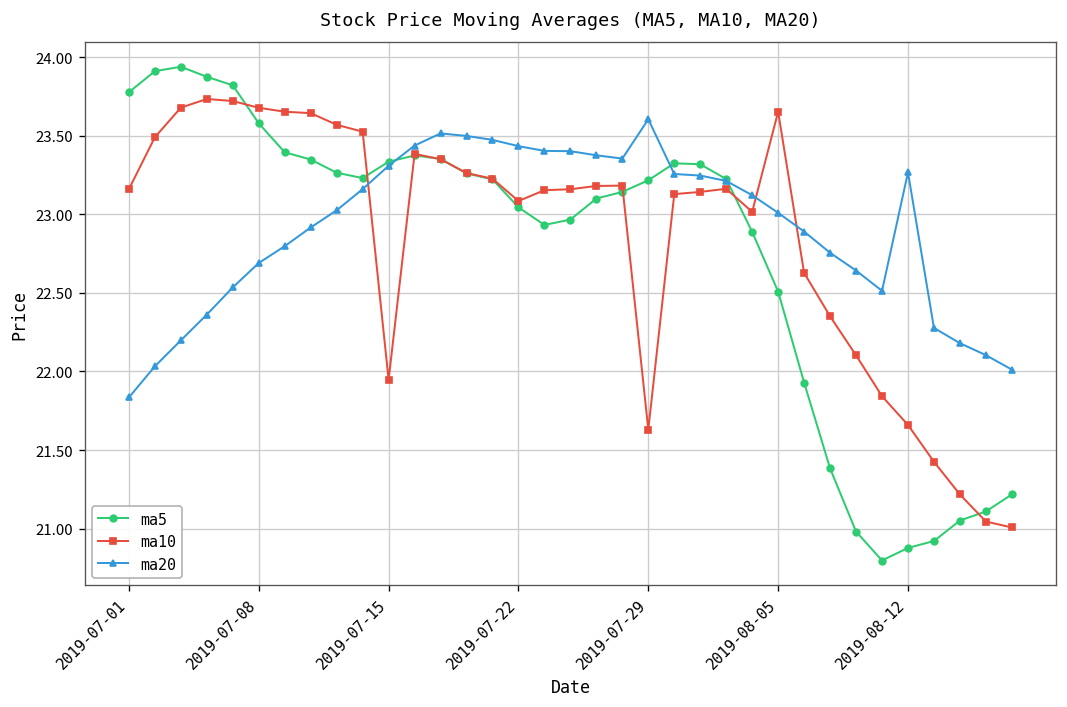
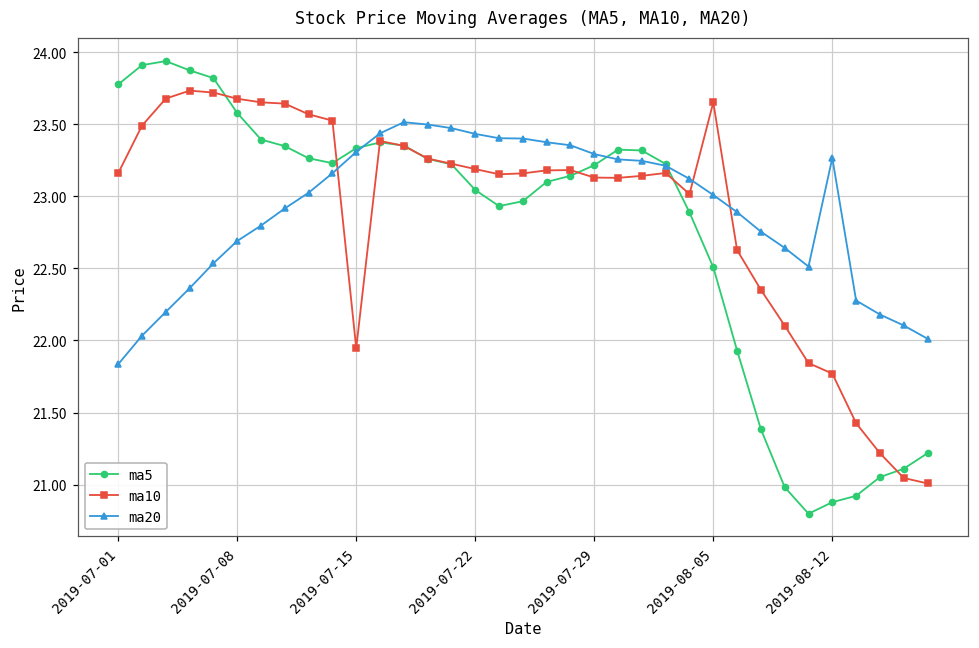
  {
    "ma5": {
      "2019-07-01": 23.78,
      "2019-07-08": 23.58,
      "2019-07-15": 23.33,
      "2019-07-22": 23.04,
      "2019-07-29": 23.22,
      "2019-08-05": 22.51,
      "2019-08-12": 20.88
    },
    "ma10": {
      "2019-07-01": 23.16,
      "2019-07-08": 23.68,
      "2019-07-15": 21.95,
-     "2019-07-22": 23.08,
-     "2019-07-29": 21.63,
+     "2019-07-22": 23.19,
+     "2019-07-29": 23.13,
      "2019-08-05": 23.65,
-     "2019-08-12": 21.66
+     "2019-08-12": 21.77
    },
    "ma20": {
      "2019-07-01": 21.84,
      "2019-07-08": 22.69,
      "2019-07-15": 23.31,
      "2019-07-22": 23.43,
-     "2019-07-29": 23.60,
+     "2019-07-29": 23.29,
      "2019-08-05": 23.01,
      "2019-08-12": 23.27
    }
  }
